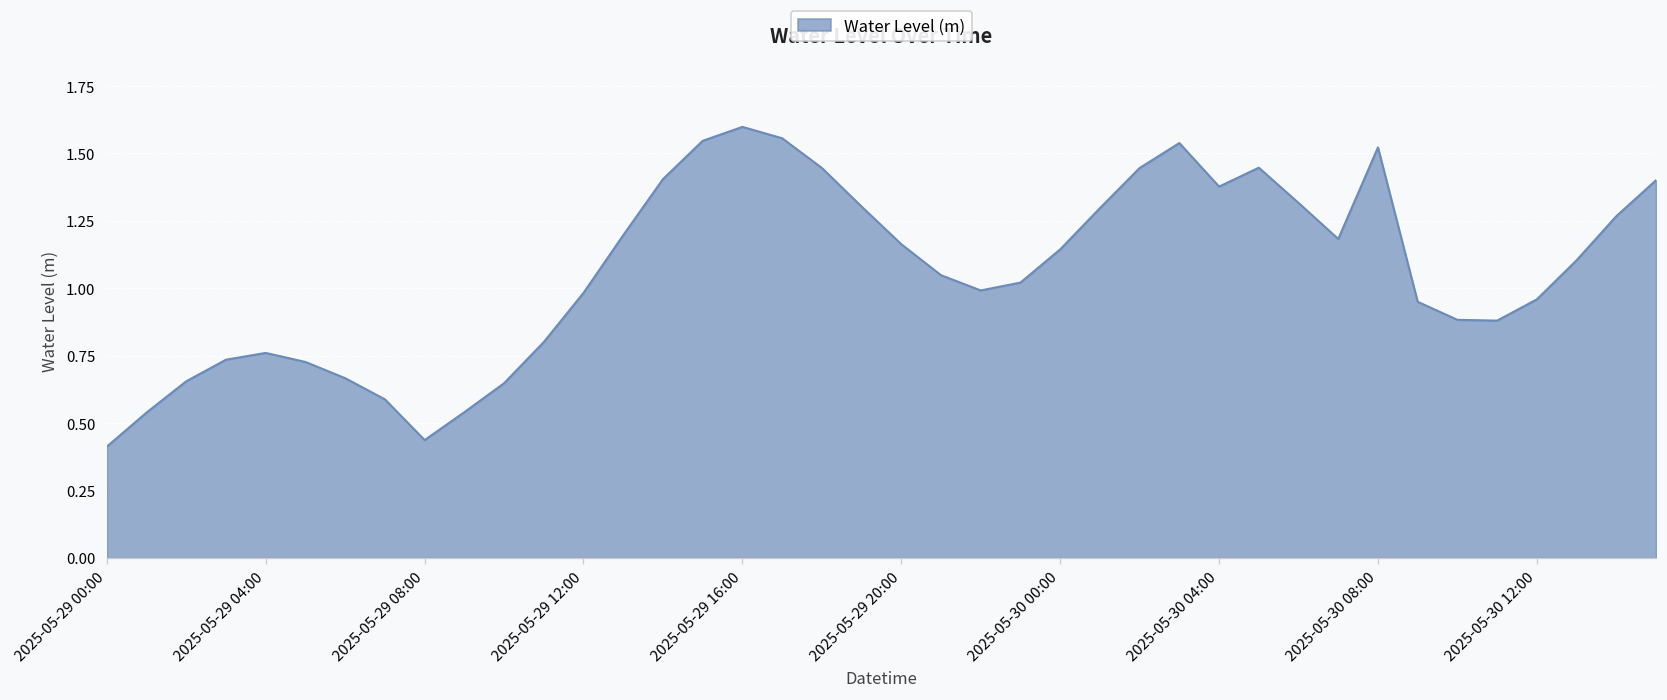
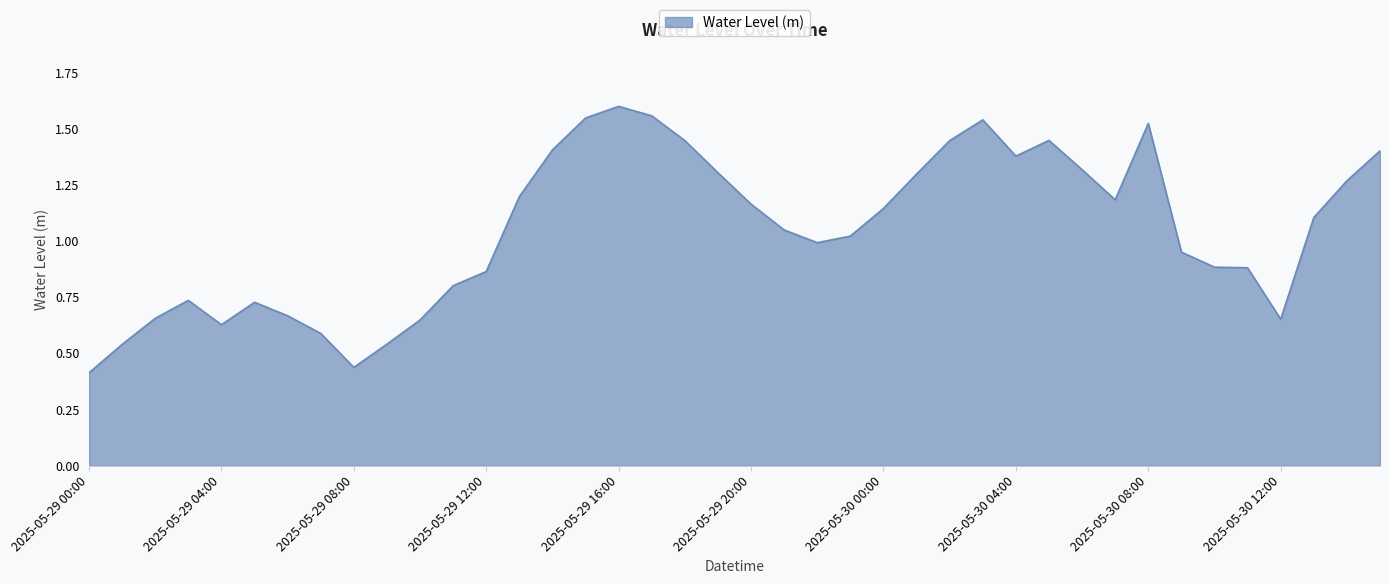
  {
    "2025-05-29 00:00": 0.41,
-   "2025-05-29 04:00": 0.76,
+   "2025-05-29 04:00": 0.63,
    "2025-05-29 08:00": 0.44,
-   "2025-05-29 12:00": 0.98,
+   "2025-05-29 12:00": 0.86,
    "2025-05-29 16:00": 1.60,
    "2025-05-29 20:00": 1.16,
    "2025-05-30 00:00": 1.14,
    "2025-05-30 04:00": 1.38,
    "2025-05-30 08:00": 1.52,
-   "2025-05-30 12:00": 0.96
+   "2025-05-30 12:00": 0.65
  }
